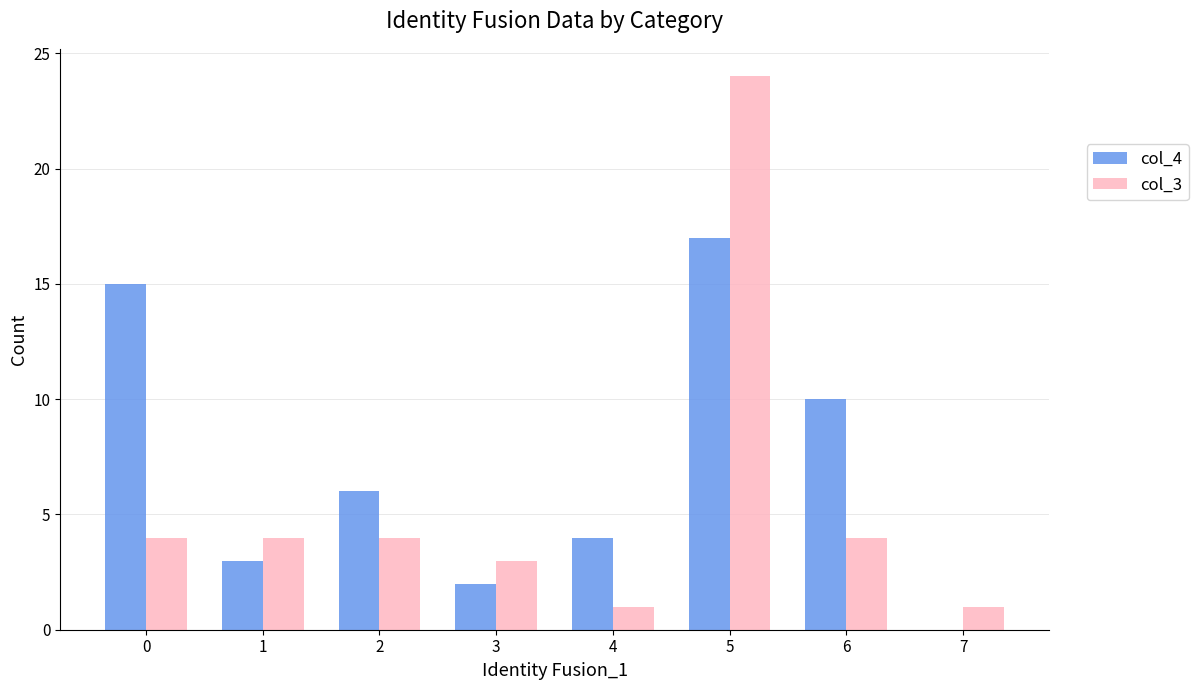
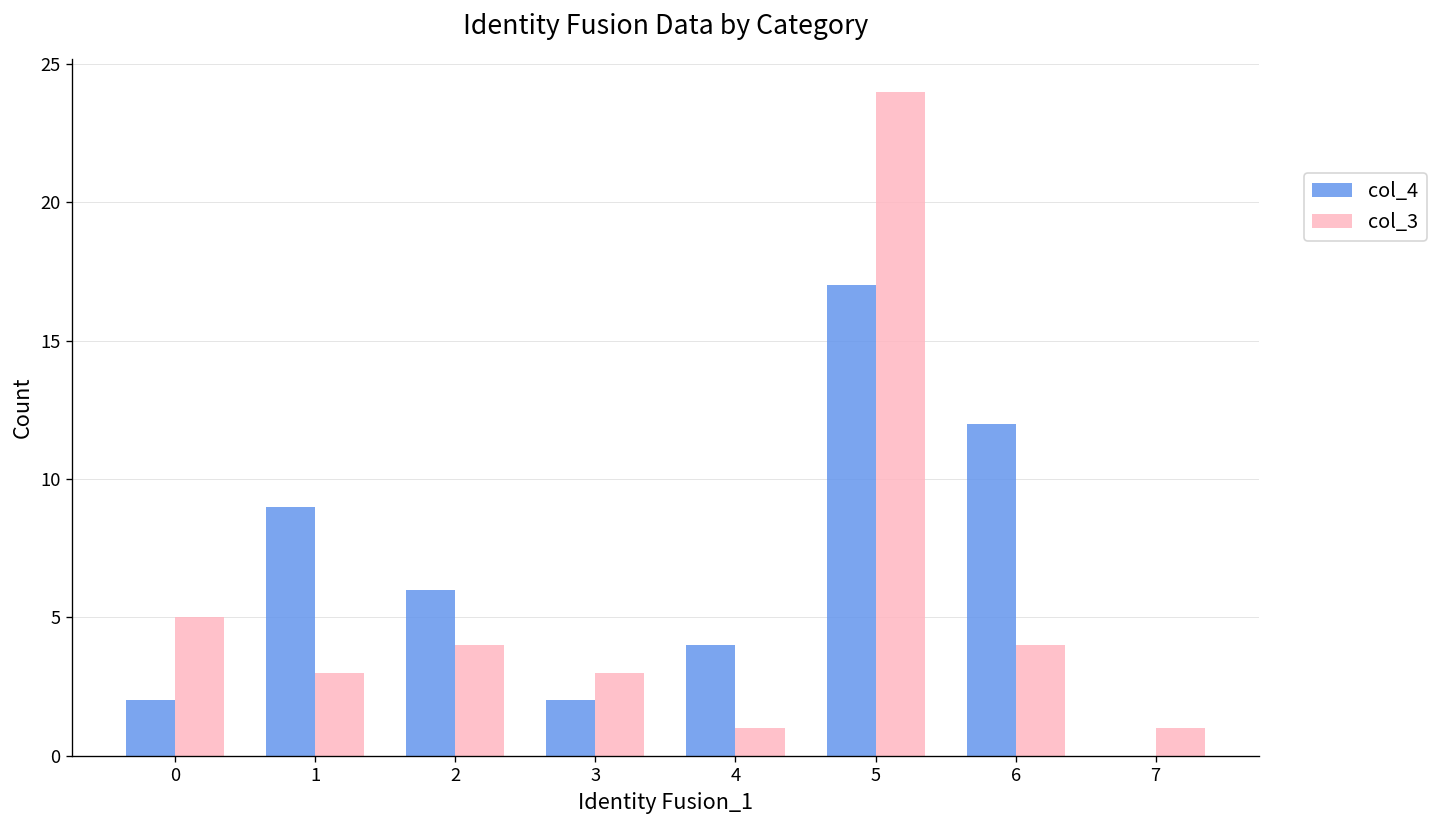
  {
    "col_4": {
-     "0": 15,
-     "1": 3,
+     "0": 2,
+     "1": 9,
      "2": 6,
      "3": 2,
      "4": 4,
      "5": 17,
-     "6": 10,
+     "6": 12,
      "7": 0
    },
    "col_3": {
-     "0": 4,
-     "1": 4,
+     "0": 5,
+     "1": 3,
      "2": 4,
      "3": 3,
      "4": 1,
      "5": 24,
      "6": 4,
      "7": 1
    }
  }
